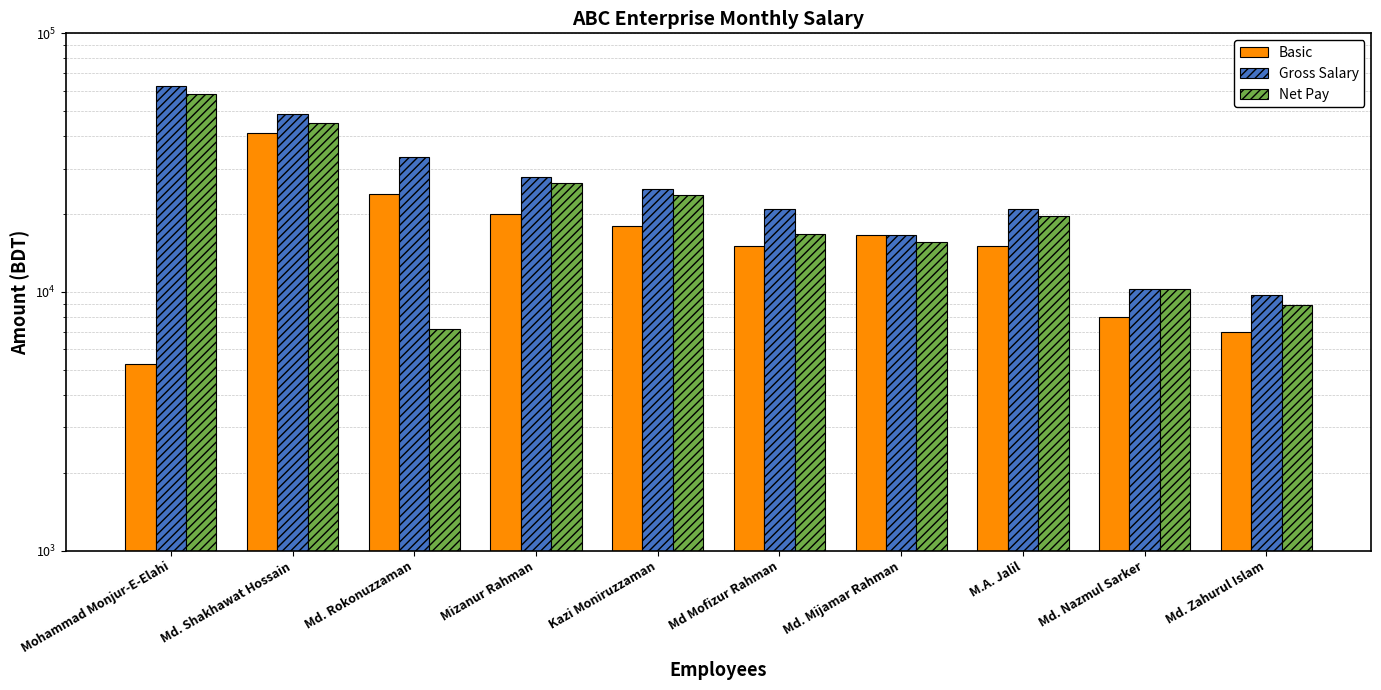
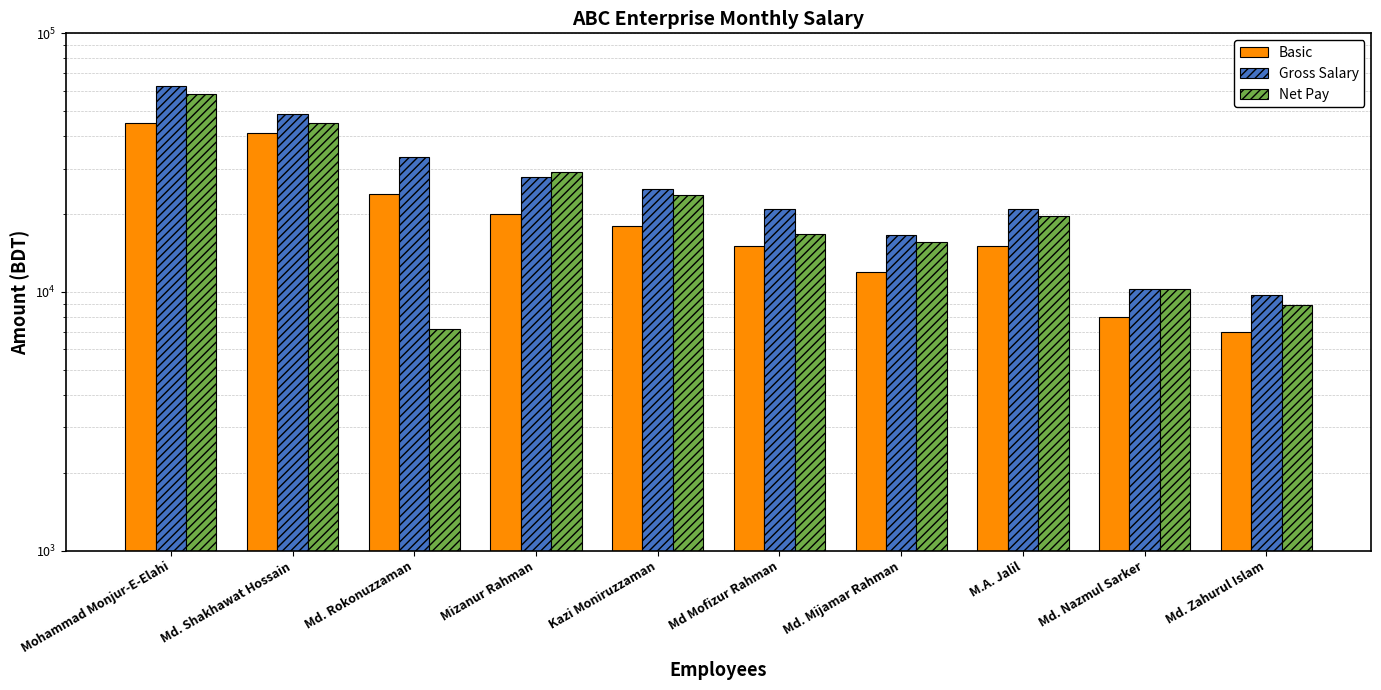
  {
    "Basic": {
-     "Mohammad Monjur-E-Elahi": 5300,
+     "Mohammad Monjur-E-Elahi": 45000,
      "Md. Shakhawat Hossain": 41000,
      "Md. Rokonuzzaman": 24000,
      "Mizanur Rahman": 20000,
      "Kazi Moniruzzaman": 18000,
      "Md Mofizur Rahman": 15000,
-     "Md. Mijamar Rahman": 17000,
+     "Md. Mijamar Rahman": 12000,
      "M.A. Jalil": 15000,
      "Md. Nazmul Sarker": 8000,
      "Md. Zahurul Islam": 7000
    },
    "Gross Salary": {
      "Mohammad Monjur-E-Elahi": 63000,
      "Md. Shakhawat Hossain": 49000,
      "Md. Rokonuzzaman": 33000,
      "Mizanur Rahman": 28000,
      "Kazi Moniruzzaman": 25000,
      "Md Mofizur Rahman": 21000,
      "Md. Mijamar Rahman": 17000,
      "M.A. Jalil": 21000,
      "Md. Nazmul Sarker": 10300,
      "Md. Zahurul Islam": 9700
    },
    "Net Pay": {
      "Mohammad Monjur-E-Elahi": 58000,
      "Md. Shakhawat Hossain": 45000,
      "Md. Rokonuzzaman": 7200,
-     "Mizanur Rahman": 26000,
+     "Mizanur Rahman": 29000,
      "Kazi Moniruzzaman": 24000,
      "Md Mofizur Rahman": 17000,
      "Md. Mijamar Rahman": 16000,
      "M.A. Jalil": 20000,
      "Md. Nazmul Sarker": 10300,
      "Md. Zahurul Islam": 8900
    }
  }
